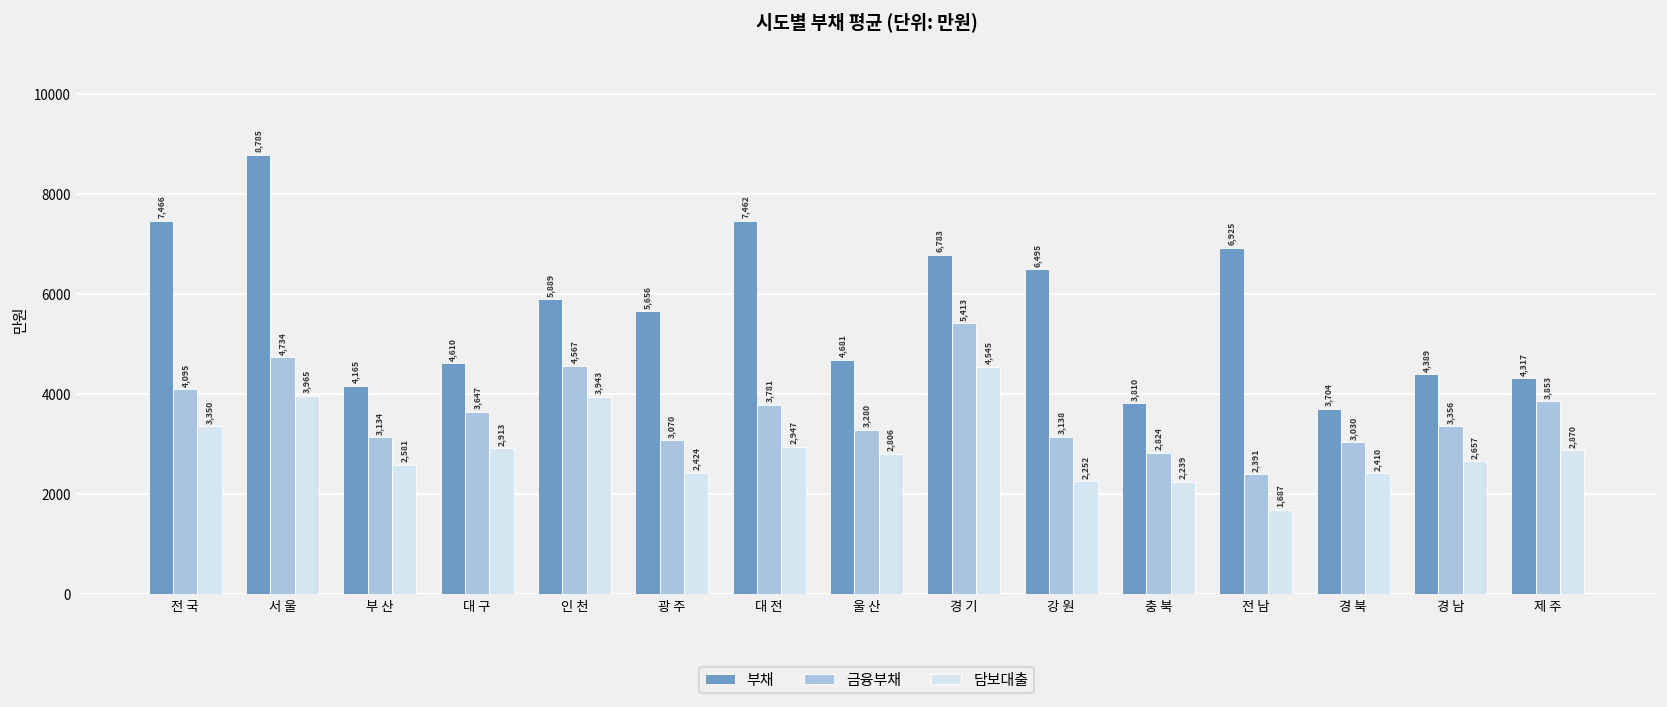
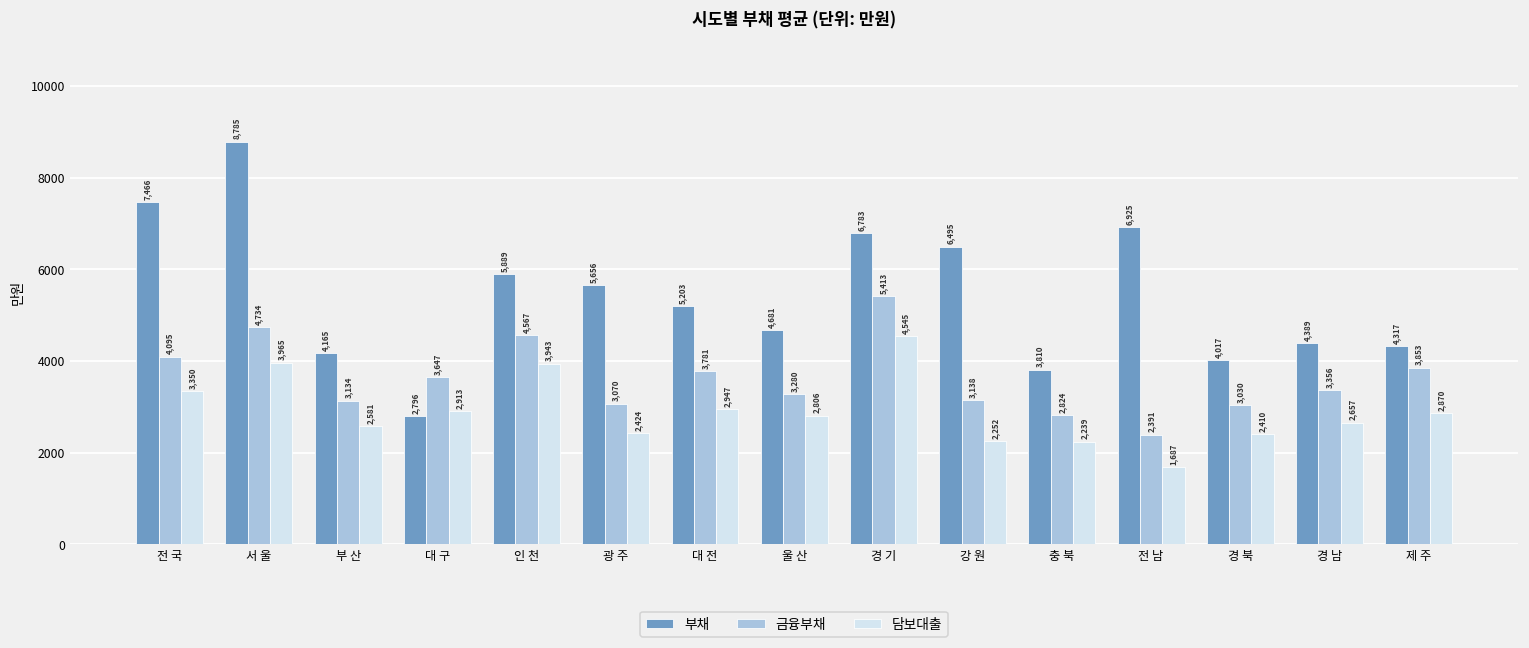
  {
    "부채": {
      "전 국": "7,466",
      "서 울": "8,785",
      "부 산": "4,165",
-     "대 구": "4,610",
+     "대 구": "2,796",
      "인 천": "5,889",
      "광 주": "5,656",
-     "대 전": "7,462",
+     "대 전": "5,203",
      "울 산": "4,681",
      "경 기": "6,783",
      "강 원": "6,495",
      "충 북": "3,810",
      "전 남": "6,925",
-     "경 북": "3,704",
+     "경 북": "4,017",
      "경 남": "4,389",
      "제 주": "4,317"
    }
  }
